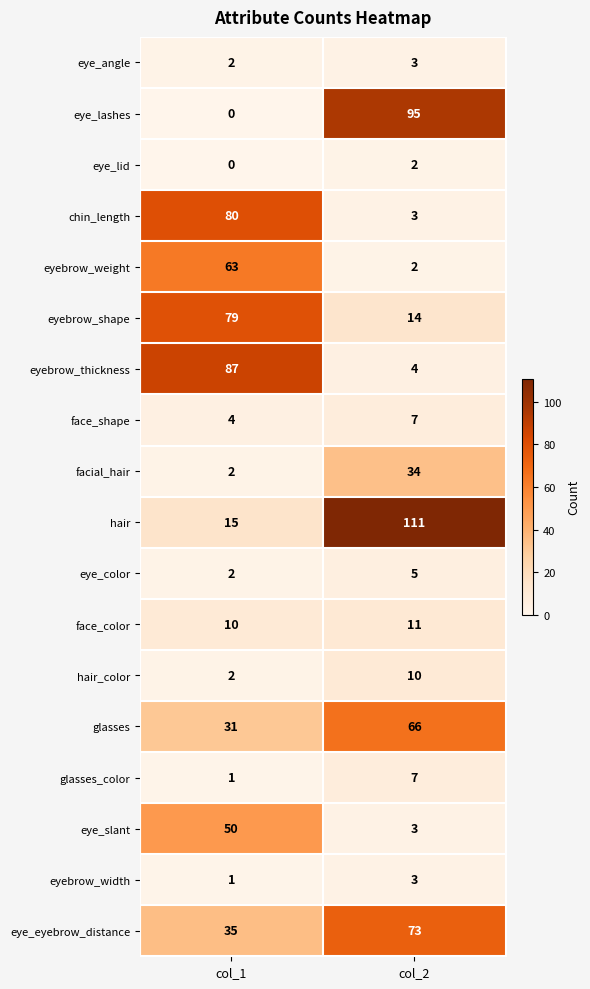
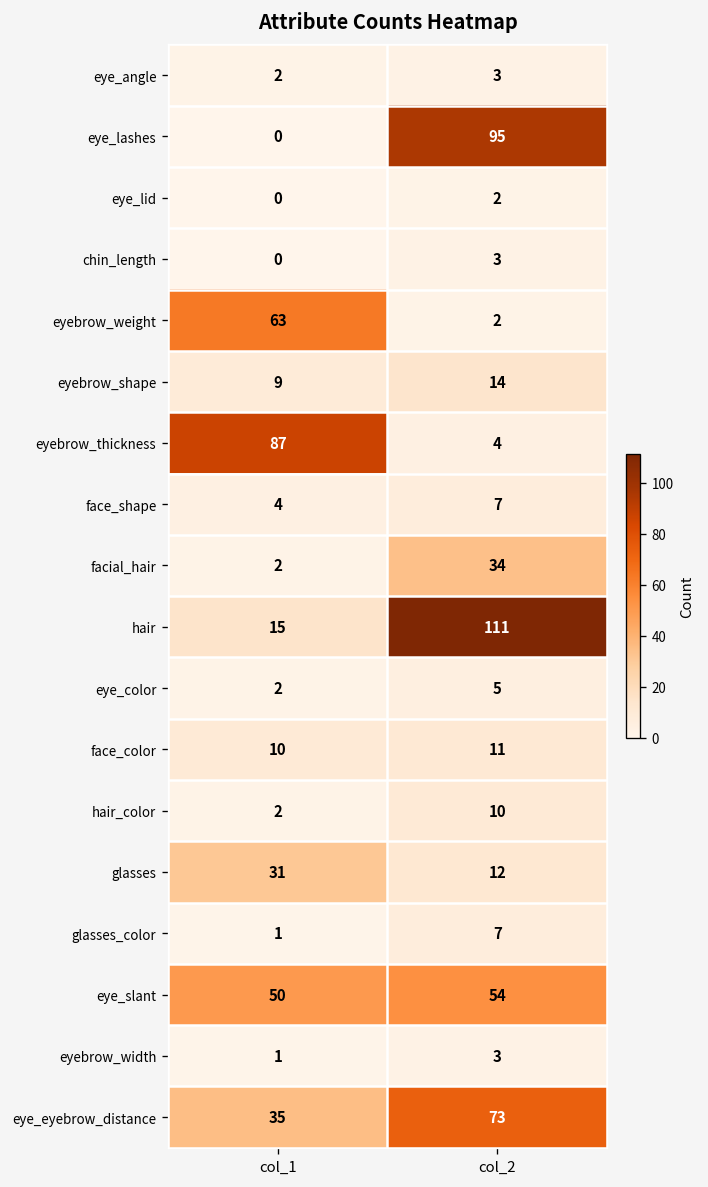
  {
    "eye_angle": {
      "col_1": 2,
      "col_2": 3
    },
    "eye_lashes": {
      "col_1": 0,
      "col_2": 95
    },
    "eye_lid": {
      "col_1": 0,
      "col_2": 2
    },
    "chin_length": {
-     "col_1": 80,
+     "col_1": 0,
      "col_2": 3
    },
    "eyebrow_weight": {
      "col_1": 63,
      "col_2": 2
    },
    "eyebrow_shape": {
-     "col_1": 79,
+     "col_1": 9,
      "col_2": 14
    },
    "eyebrow_thickness": {
      "col_1": 87,
      "col_2": 4
    },
    "face_shape": {
      "col_1": 4,
      "col_2": 7
    },
    "facial_hair": {
      "col_1": 2,
      "col_2": 34
    },
    "hair": {
      "col_1": 15,
      "col_2": 111
    },
    "eye_color": {
      "col_1": 2,
      "col_2": 5
    },
    "face_color": {
      "col_1": 10,
      "col_2": 11
    },
    "hair_color": {
      "col_1": 2,
      "col_2": 10
    },
    "glasses": {
      "col_1": 31,
-     "col_2": 66
+     "col_2": 12
    },
    "glasses_color": {
      "col_1": 1,
      "col_2": 7
    },
    "eye_slant": {
      "col_1": 50,
-     "col_2": 3
+     "col_2": 54
    },
    "eyebrow_width": {
      "col_1": 1,
      "col_2": 3
    },
    "eye_eyebrow_distance": {
      "col_1": 35,
      "col_2": 73
    }
  }
